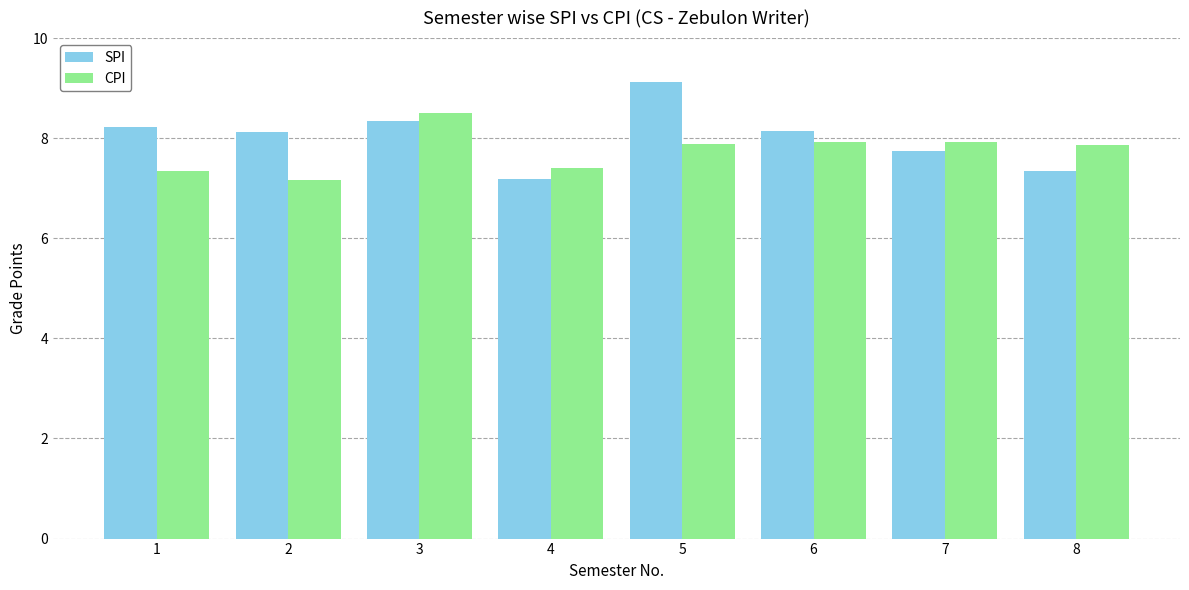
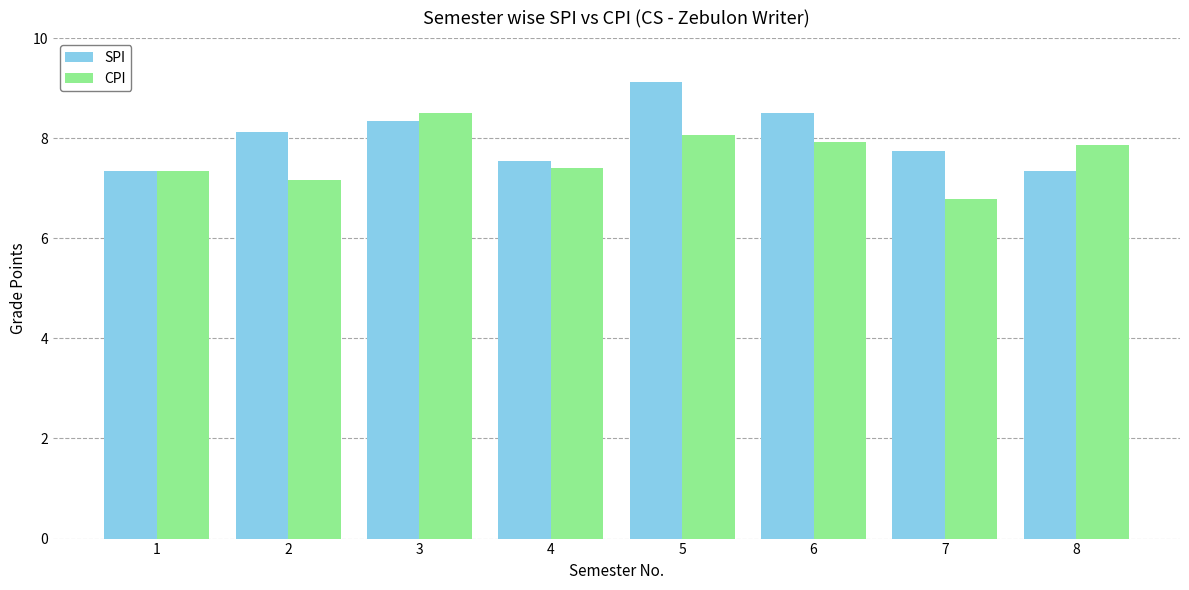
  {
    "SPI": {
-     "1": 8.2,
+     "1": 7.4,
      "2": 8.1,
      "3": 8.4,
-     "4": 7.2,
+     "4": 7.6,
      "5": 9.1,
-     "6": 8.2,
+     "6": 8.5,
      "7": 7.8,
      "8": 7.4
    },
    "CPI": {
      "1": 7.4,
      "2": 7.2,
      "3": 8.5,
      "4": 7.4,
-     "5": 7.9,
+     "5": 8.1,
      "6": 7.9,
-     "7": 7.9,
+     "7": 6.8,
      "8": 7.9
    }
  }
